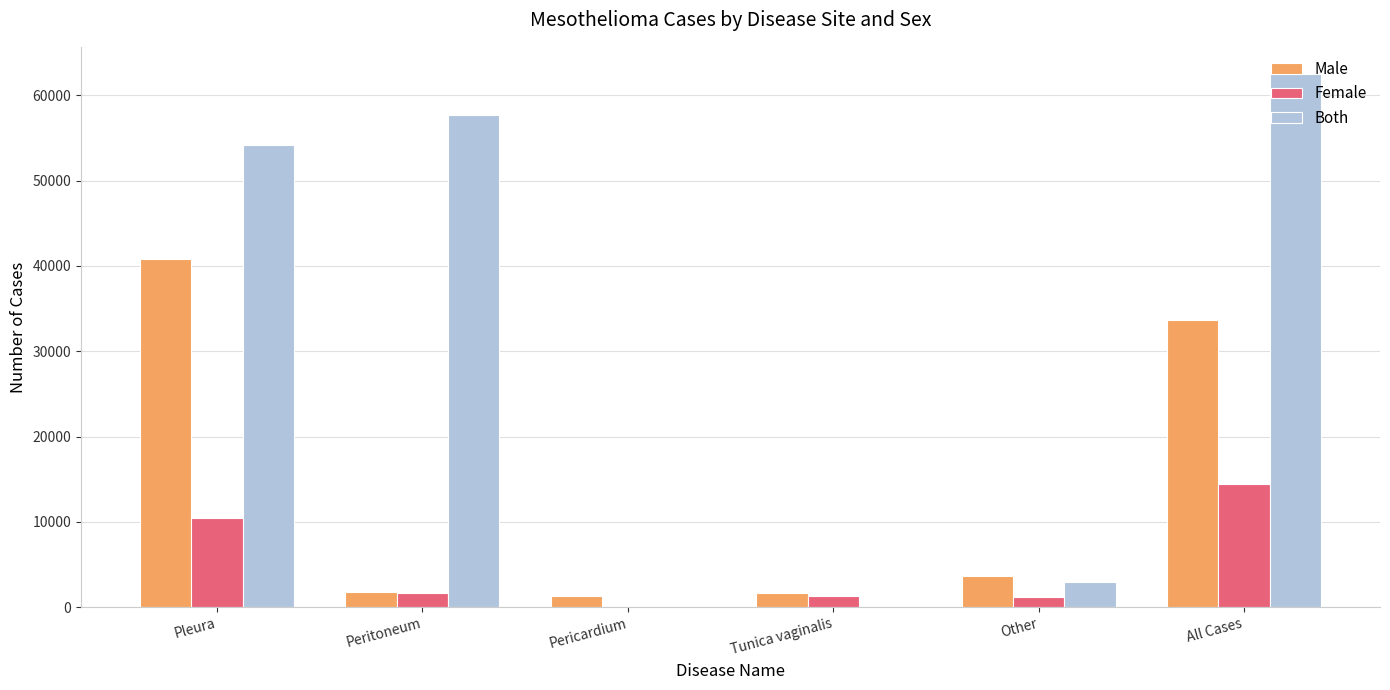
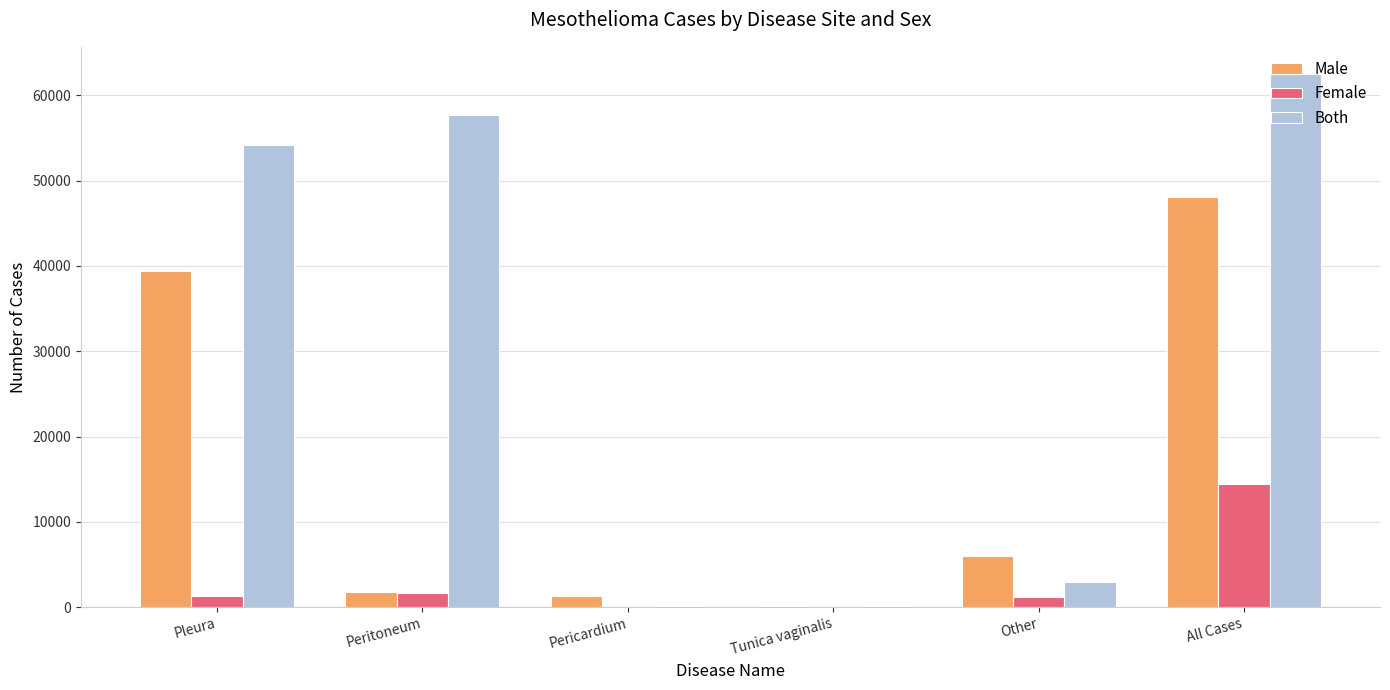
  {
    "Male": {
-     "Pleura": 41000,
+     "Pleura": 39000,
      "Peritoneum": 2000,
      "Pericardium": 1000,
-     "Tunica vaginalis": 2000,
-     "Other": 4000,
-     "All Cases": 34000
+     "Tunica vaginalis": 0,
+     "Other": 6000,
+     "All Cases": 48000
    },
    "Female": {
-     "Pleura": 11000,
+     "Pleura": 1000,
      "Peritoneum": 2000,
-     "Tunica vaginalis": 1000,
+     "Tunica vaginalis": 0,
      "Other": 1000,
      "All Cases": 14000
    },
    "Both": {
      "Pleura": 54000,
      "Peritoneum": 58000,
      "Other": 3000,
      "All Cases": 63000
    }
  }
